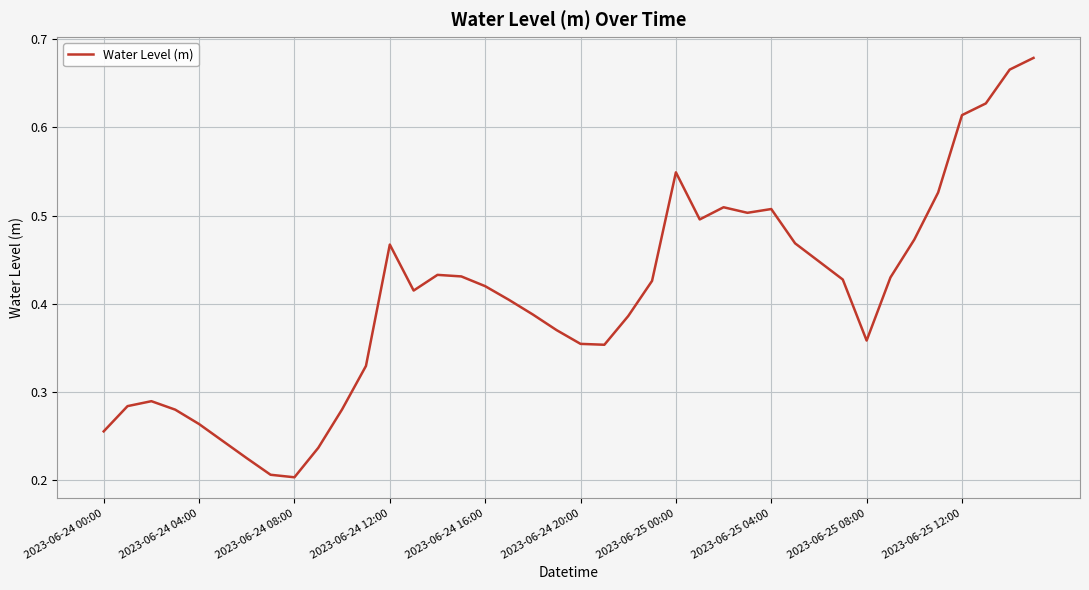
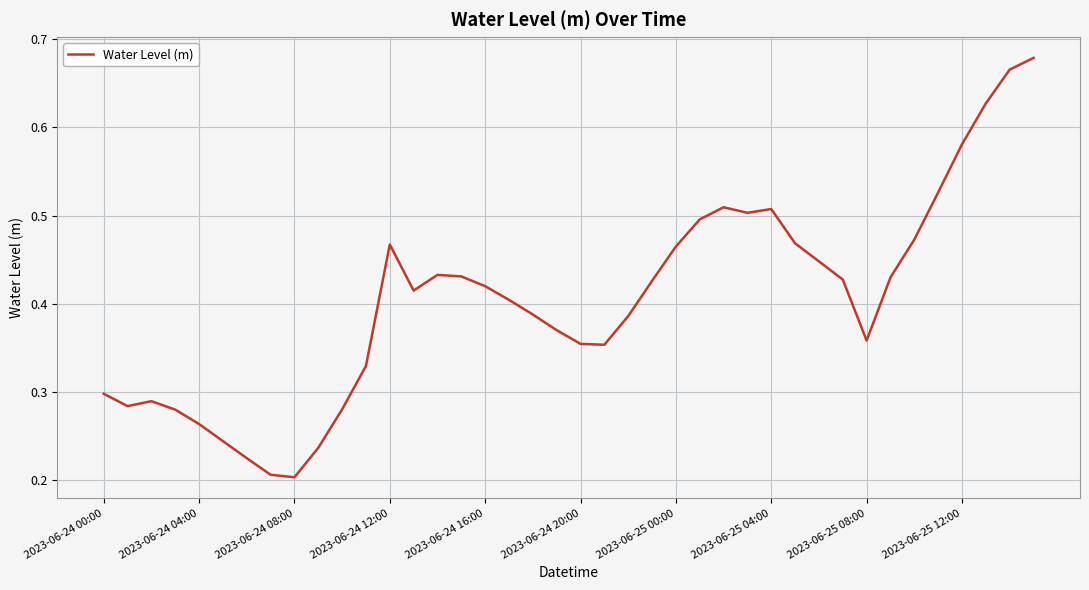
  {
-   "2023-06-24 00:00": 0.26,
+   "2023-06-24 00:00": 0.30,
    "2023-06-24 04:00": 0.26,
    "2023-06-24 08:00": 0.20,
    "2023-06-24 12:00": 0.47,
    "2023-06-24 16:00": 0.42,
    "2023-06-24 20:00": 0.35,
-   "2023-06-25 00:00": 0.55,
+   "2023-06-25 00:00": 0.46,
    "2023-06-25 04:00": 0.51,
    "2023-06-25 08:00": 0.36,
-   "2023-06-25 12:00": 0.61
+   "2023-06-25 12:00": 0.58
  }
